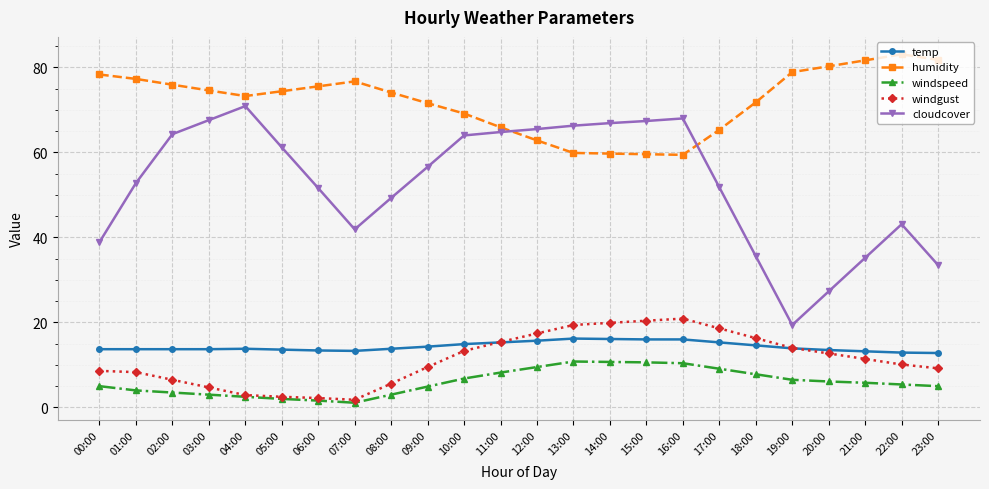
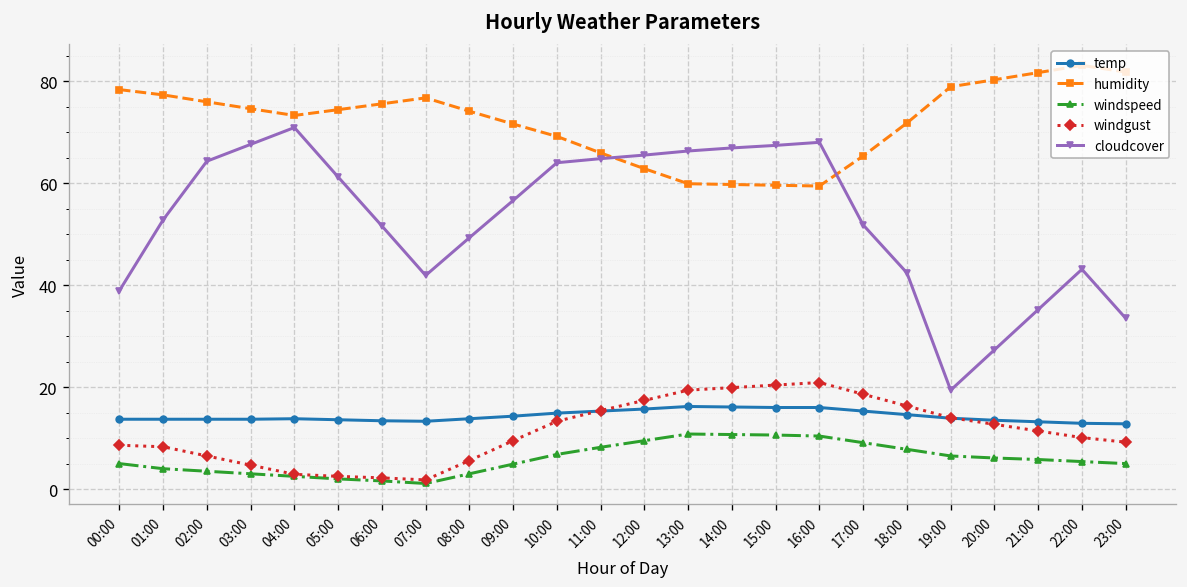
  {
    "temp": {
      "00:00": 14,
      "01:00": 14,
      "02:00": 14,
      "03:00": 14,
      "04:00": 14,
      "05:00": 14,
      "06:00": 13,
      "07:00": 13,
      "08:00": 14,
      "09:00": 14,
      "10:00": 15,
      "12:00": 16,
      "13:00": 16,
      "14:00": 16,
      "15:00": 16,
      "16:00": 16,
      "17:00": 15,
      "18:00": 15,
      "20:00": 14,
      "21:00": 13,
      "22:00": 13,
      "23:00": 13
    },
    "humidity": {
      "00:00": 78,
      "01:00": 77,
      "02:00": 76,
      "03:00": 75,
      "04:00": 73,
      "05:00": 74,
      "06:00": 76,
      "07:00": 77,
      "08:00": 74,
      "09:00": 72,
      "10:00": 69,
      "11:00": 66,
      "12:00": 63,
      "13:00": 60,
      "14:00": 60,
      "15:00": 60,
      "16:00": 59,
      "17:00": 65,
      "18:00": 72,
      "19:00": 79,
      "20:00": 80,
      "21:00": 82
    },
    "windspeed": {
      "00:00": 5,
      "01:00": 4,
      "02:00": 4,
      "03:00": 3,
      "07:00": 1,
      "08:00": 3,
      "09:00": 5,
      "10:00": 7,
      "11:00": 8,
      "12:00": 10,
      "13:00": 11,
      "14:00": 11,
      "15:00": 11,
      "16:00": 10,
      "17:00": 9,
      "18:00": 8,
      "19:00": 7,
      "20:00": 6,
      "21:00": 6,
      "22:00": 5,
      "23:00": 5
    },
    "windgust": {
      "00:00": 9,
      "01:00": 8,
      "02:00": 7,
      "03:00": 5,
      "07:00": 2,
      "08:00": 6,
      "09:00": 10,
      "10:00": 13,
      "12:00": 17,
      "13:00": 19,
      "14:00": 20,
      "15:00": 20,
      "16:00": 21,
      "17:00": 19,
      "18:00": 16,
      "20:00": 13,
      "21:00": 11,
      "22:00": 10,
      "23:00": 9
    },
    "cloudcover": {
      "00:00": 39,
      "01:00": 53,
      "02:00": 64,
      "03:00": 68,
      "04:00": 71,
      "05:00": 61,
      "06:00": 52,
      "07:00": 42,
      "08:00": 49,
      "09:00": 57,
      "10:00": 64,
      "11:00": 65,
      "12:00": 66,
      "13:00": 66,
      "14:00": 67,
      "15:00": 67,
      "16:00": 68,
      "17:00": 52,
-     "18:00": 36,
+     "18:00": 42,
      "19:00": 19,
      "20:00": 27,
      "21:00": 35,
      "22:00": 43,
      "23:00": 34
    }
  }
